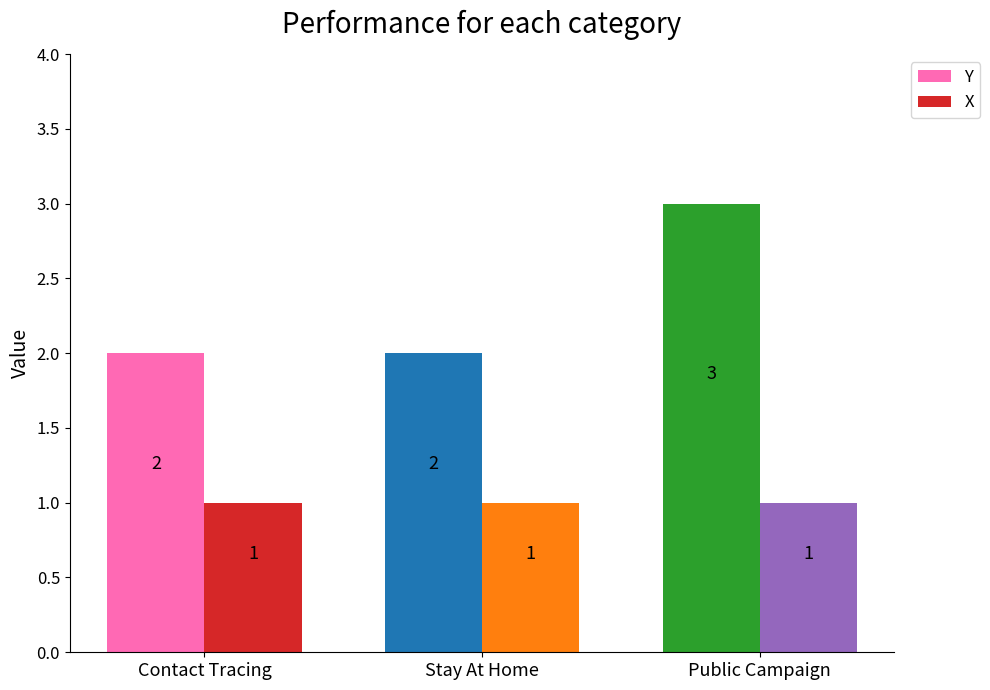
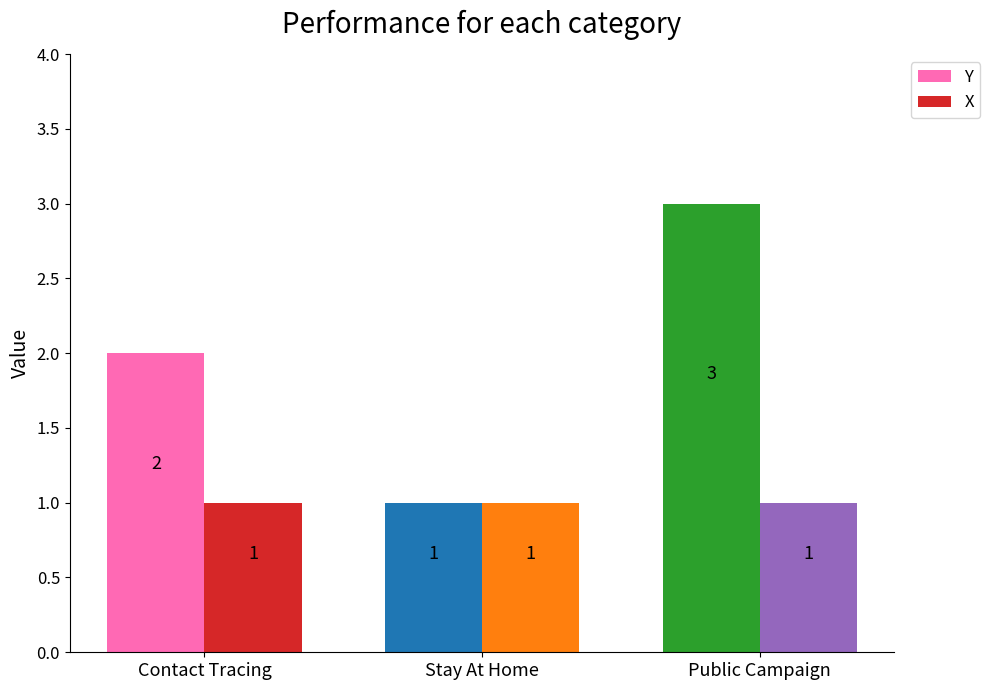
  {
    "Y": {
      "Contact Tracing": 2,
-     "Stay At Home": 2,
+     "Stay At Home": 1,
      "Public Campaign": 3
    },
    "X": {
      "Contact Tracing": 1,
      "Stay At Home": 1,
      "Public Campaign": 1
    }
  }
